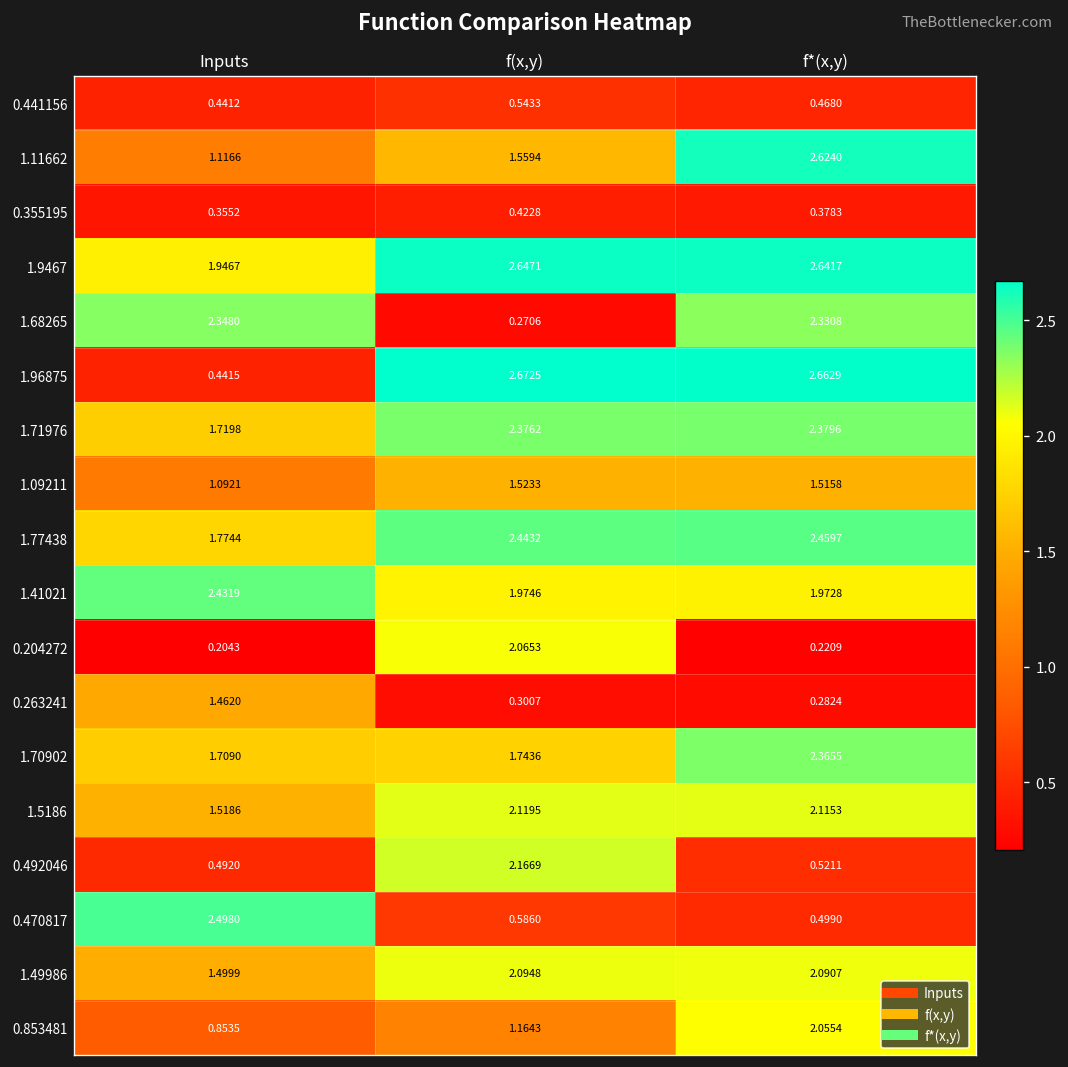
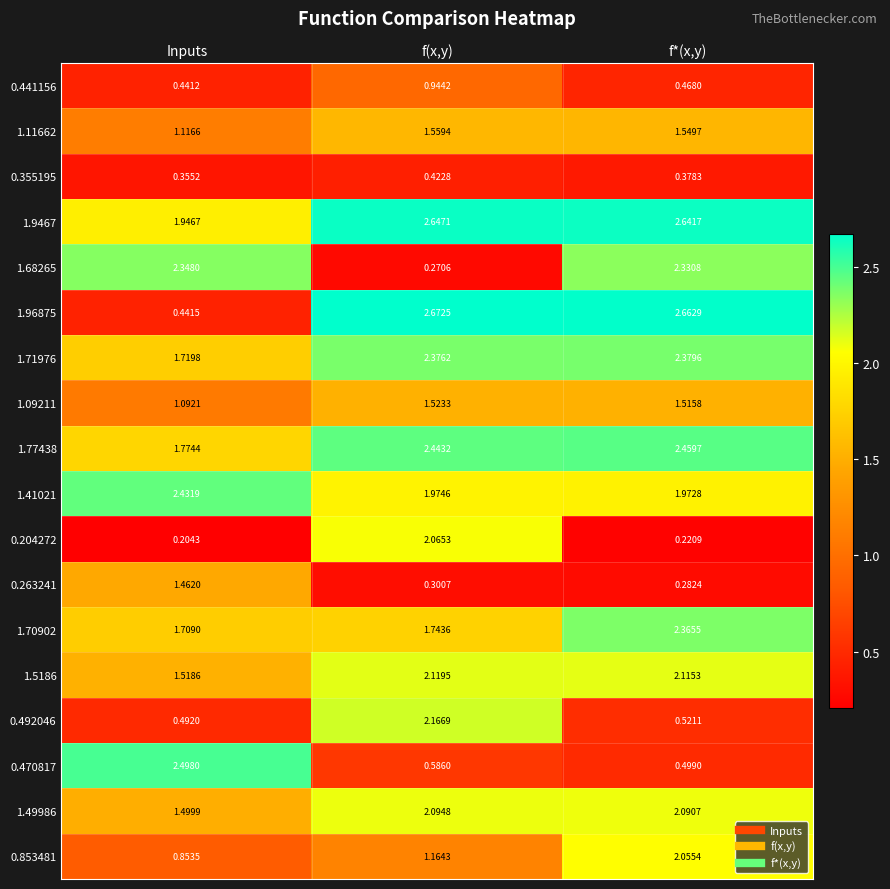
  {
    "0.441156": {
      "Inputs": 0.4412,
-     "f(x,y)": 0.5433,
+     "f(x,y)": 0.9442,
      "f*(x,y)": 0.4680
    },
    "1.11662": {
      "Inputs": 1.1166,
      "f(x,y)": 1.5594,
-     "f*(x,y)": 2.6240
+     "f*(x,y)": 1.5497
    },
    "0.355195": {
      "Inputs": 0.3552,
      "f(x,y)": 0.4228,
      "f*(x,y)": 0.3783
    },
    "1.9467": {
      "Inputs": 1.9467,
      "f(x,y)": 2.6471,
      "f*(x,y)": 2.6417
    },
    "1.68265": {
      "Inputs": 2.3480,
      "f(x,y)": 0.2706,
      "f*(x,y)": 2.3308
    },
    "1.96875": {
      "Inputs": 0.4415,
      "f(x,y)": 2.6725,
      "f*(x,y)": 2.6629
    },
    "1.71976": {
      "Inputs": 1.7198,
      "f(x,y)": 2.3762,
      "f*(x,y)": 2.3796
    },
    "1.09211": {
      "Inputs": 1.0921,
      "f(x,y)": 1.5233,
      "f*(x,y)": 1.5158
    },
    "1.77438": {
      "Inputs": 1.7744,
      "f(x,y)": 2.4432,
      "f*(x,y)": 2.4597
    },
    "1.41021": {
      "Inputs": 2.4319,
      "f(x,y)": 1.9746,
      "f*(x,y)": 1.9728
    },
    "0.204272": {
      "Inputs": 0.2043,
      "f(x,y)": 2.0653,
      "f*(x,y)": 0.2209
    },
    "0.263241": {
      "Inputs": 1.4620,
      "f(x,y)": 0.3007,
      "f*(x,y)": 0.2824
    },
    "1.70902": {
      "Inputs": 1.7090,
      "f(x,y)": 1.7436,
      "f*(x,y)": 2.3655
    },
    "1.5186": {
      "Inputs": 1.5186,
      "f(x,y)": 2.1195,
      "f*(x,y)": 2.1153
    },
    "0.492046": {
      "Inputs": 0.4920,
      "f(x,y)": 2.1669,
      "f*(x,y)": 0.5211
    },
    "0.470817": {
      "Inputs": 2.4980,
      "f(x,y)": 0.5860,
      "f*(x,y)": 0.4990
    },
    "1.49986": {
      "Inputs": 1.4999,
      "f(x,y)": 2.0948,
      "f*(x,y)": 2.0907
    },
    "0.853481": {
      "Inputs": 0.8535,
      "f(x,y)": 1.1643,
      "f*(x,y)": 2.0554
    }
  }
